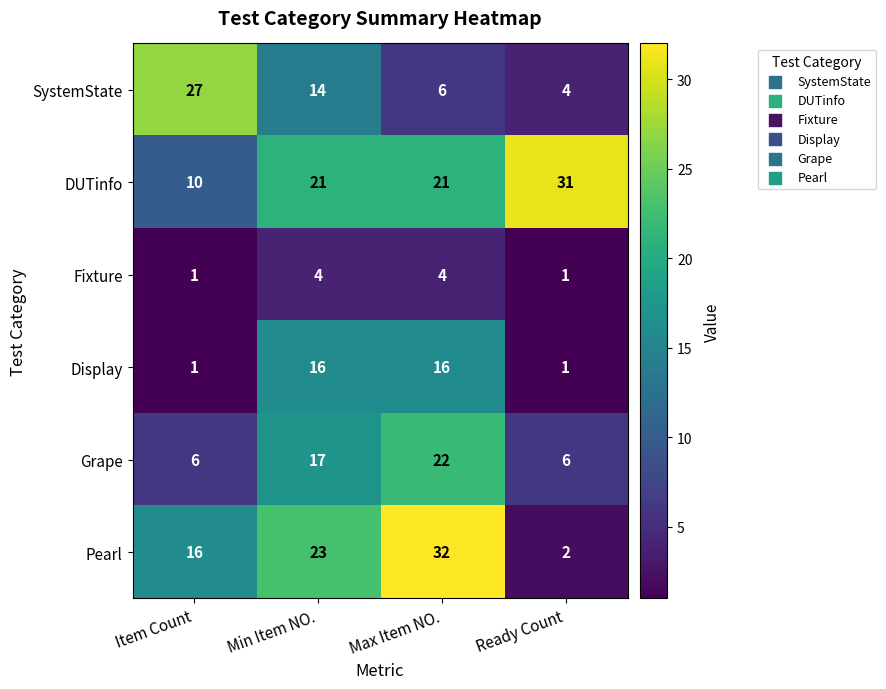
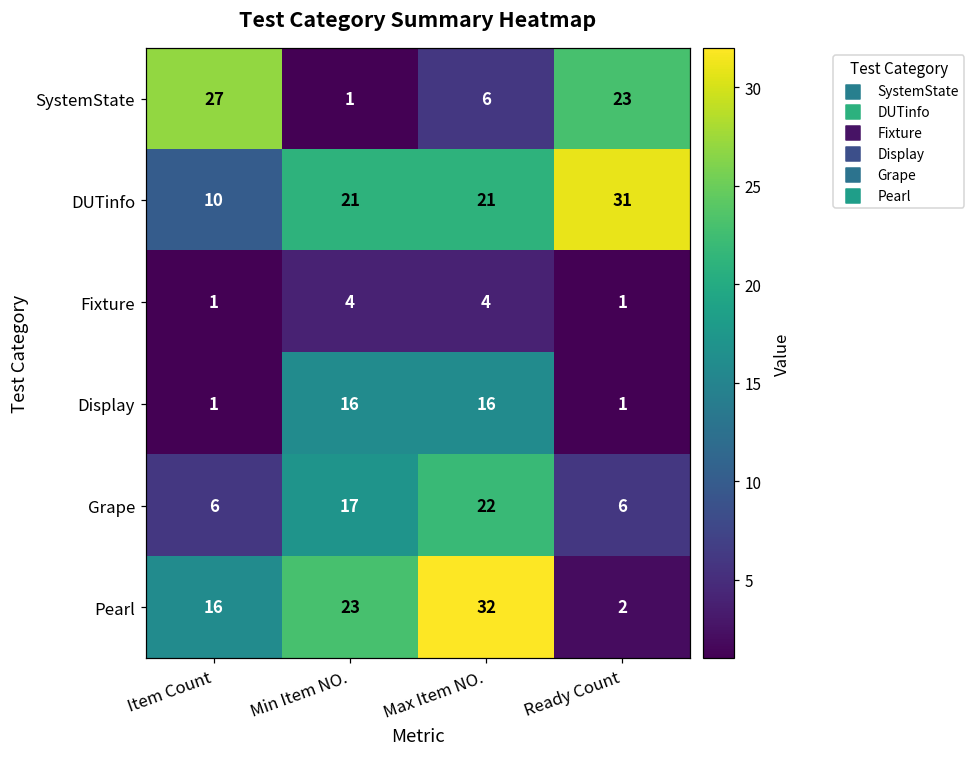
  {
    "SystemState": {
      "Item Count": 27,
-     "Min Item NO.": 14,
+     "Min Item NO.": 1,
      "Max Item NO.": 6,
-     "Ready Count": 4
+     "Ready Count": 23
    },
    "DUTinfo": {
      "Item Count": 10,
      "Min Item NO.": 21,
      "Max Item NO.": 21,
      "Ready Count": 31
    },
    "Fixture": {
      "Item Count": 1,
      "Min Item NO.": 4,
      "Max Item NO.": 4,
      "Ready Count": 1
    },
    "Display": {
      "Item Count": 1,
      "Min Item NO.": 16,
      "Max Item NO.": 16,
      "Ready Count": 1
    },
    "Grape": {
      "Item Count": 6,
      "Min Item NO.": 17,
      "Max Item NO.": 22,
      "Ready Count": 6
    },
    "Pearl": {
      "Item Count": 16,
      "Min Item NO.": 23,
      "Max Item NO.": 32,
      "Ready Count": 2
    }
  }
